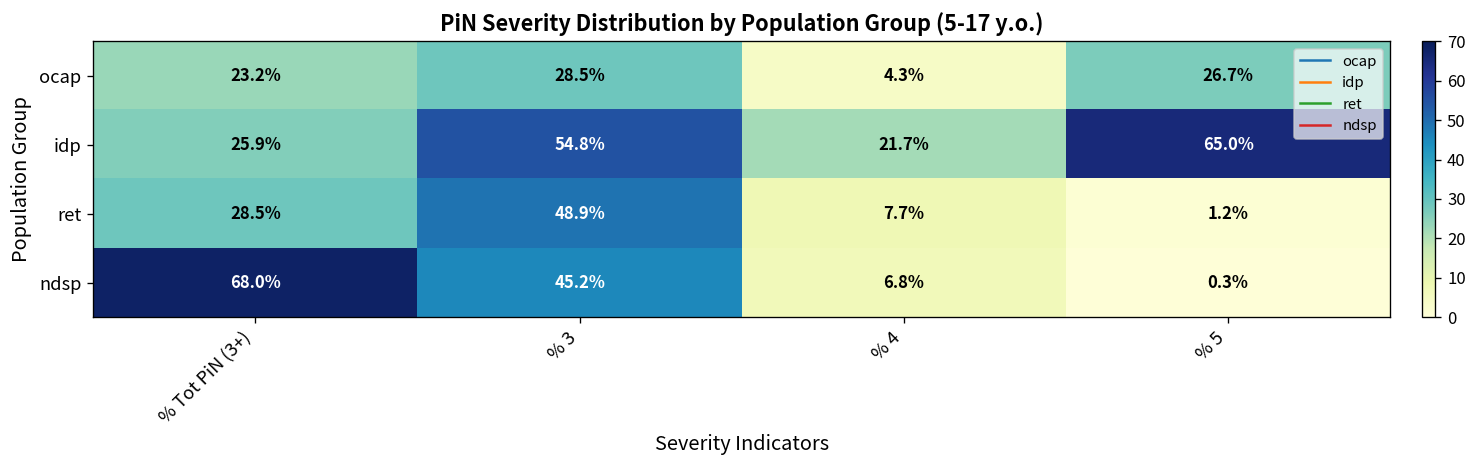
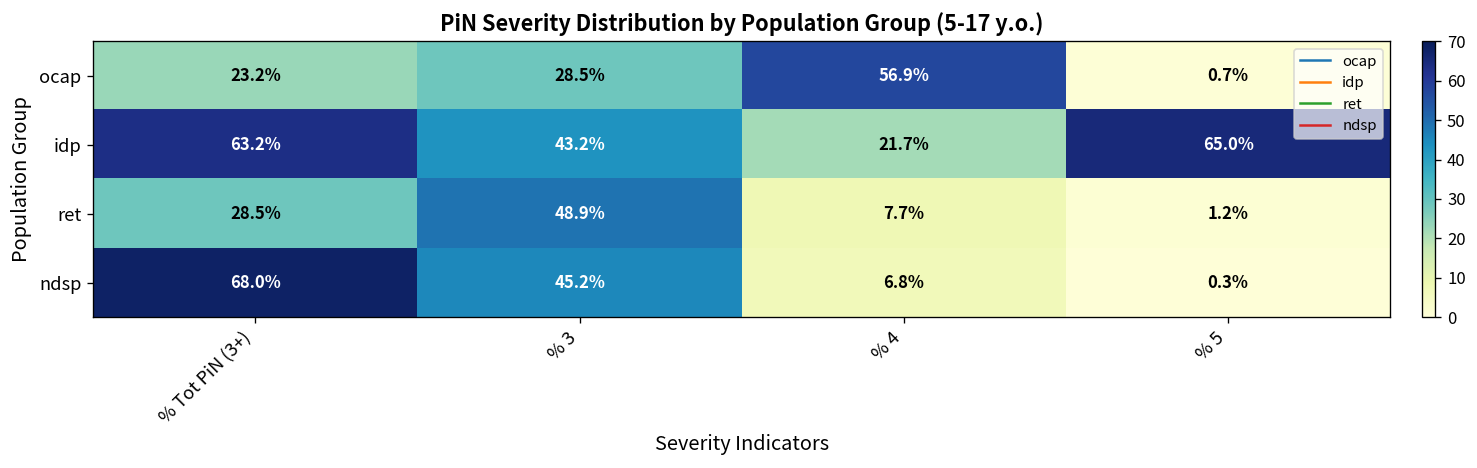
  {
    "ocap": {
      "% Tot PiN (3+)": "23.2%",
      "% 3": "28.5%",
-     "% 4": "4.3%",
-     "% 5": "26.7%"
+     "% 4": "56.9%",
+     "% 5": "0.7%"
    },
    "idp": {
-     "% Tot PiN (3+)": "25.9%",
-     "% 3": "54.8%",
+     "% Tot PiN (3+)": "63.2%",
+     "% 3": "43.2%",
      "% 4": "21.7%",
      "% 5": "65.0%"
    },
    "ret": {
      "% Tot PiN (3+)": "28.5%",
      "% 3": "48.9%",
      "% 4": "7.7%",
      "% 5": "1.2%"
    },
    "ndsp": {
      "% Tot PiN (3+)": "68.0%",
      "% 3": "45.2%",
      "% 4": "6.8%",
      "% 5": "0.3%"
    }
  }
